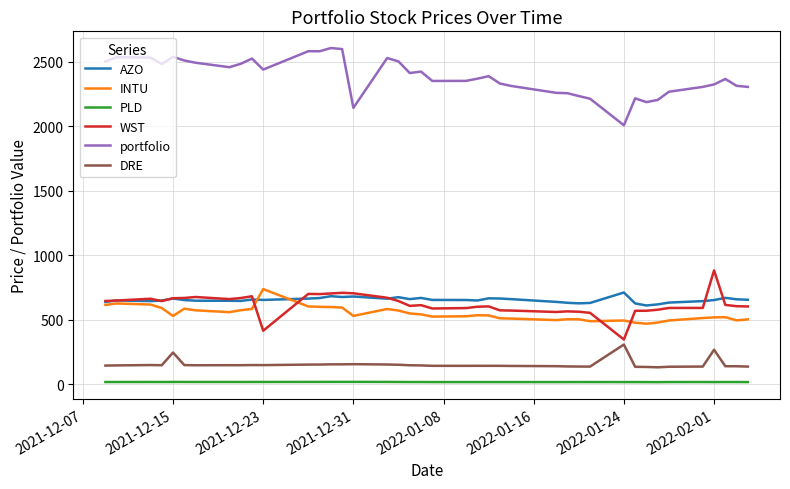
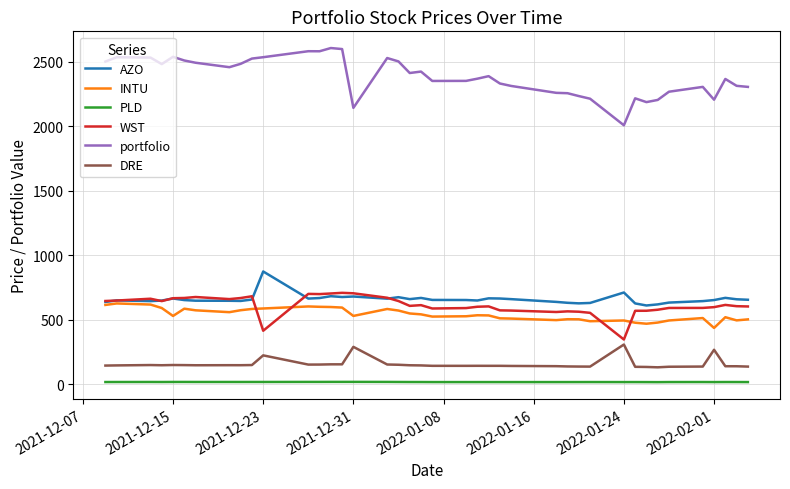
  {
    "AZO": {
-     "2021-12-23": 650,
+     "2021-12-23": 870,
      "2021-12-31": 680,
      "2022-01-24": 710,
      "2022-02-01": 650
    },
    "INTU": {
      "2021-12-15": 530,
-     "2021-12-23": 740,
+     "2021-12-23": 590,
      "2021-12-31": 530,
      "2022-01-24": 490,
-     "2022-02-01": 520
+     "2022-02-01": 430
    },
    "PLD": {
      "2021-12-15": 20,
      "2021-12-23": 20,
      "2021-12-31": 20,
      "2022-01-24": 20,
      "2022-02-01": 20
    },
    "WST": {
      "2021-12-23": 410,
      "2021-12-31": 700,
      "2022-01-24": 350,
-     "2022-02-01": 880
+     "2022-02-01": 600
    },
    "portfolio": {
-     "2021-12-23": 2440,
+     "2021-12-23": 2530,
      "2021-12-31": 2140,
      "2022-01-24": 2010,
-     "2022-02-01": 2320
+     "2022-02-01": 2200
    },
    "DRE": {
-     "2021-12-15": 240,
-     "2021-12-23": 150,
-     "2021-12-31": 150,
+     "2021-12-15": 150,
+     "2021-12-23": 220,
+     "2021-12-31": 290,
      "2022-01-24": 310,
      "2022-02-01": 270
    }
  }
